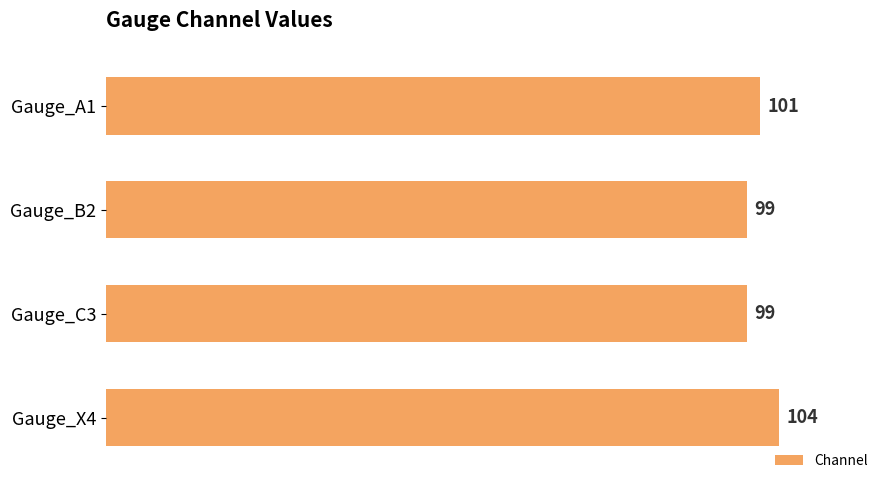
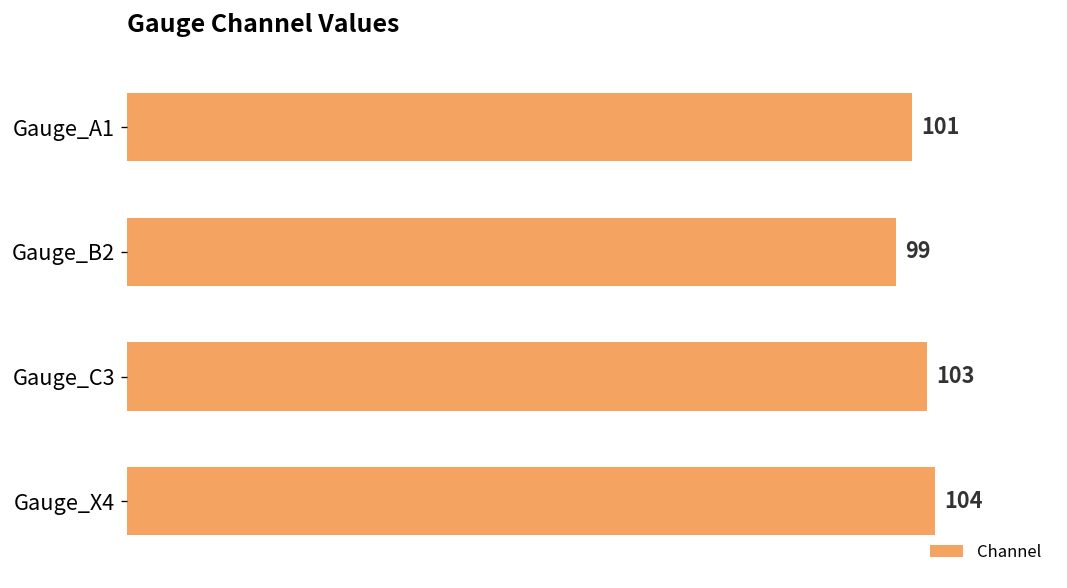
  {
    "Gauge_A1": 101,
    "Gauge_B2": 99,
-   "Gauge_C3": 99,
+   "Gauge_C3": 103,
    "Gauge_X4": 104
  }
